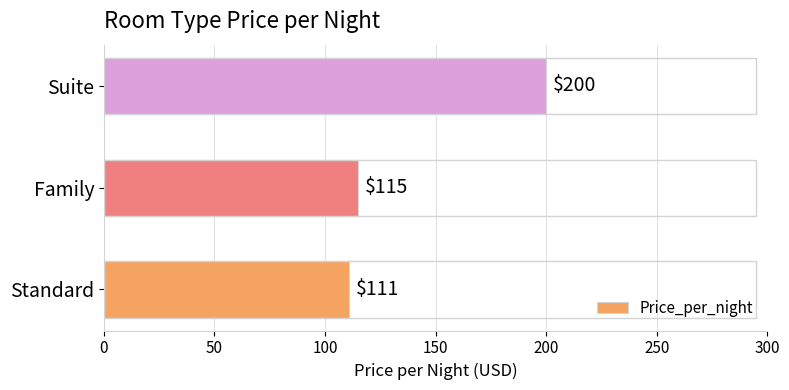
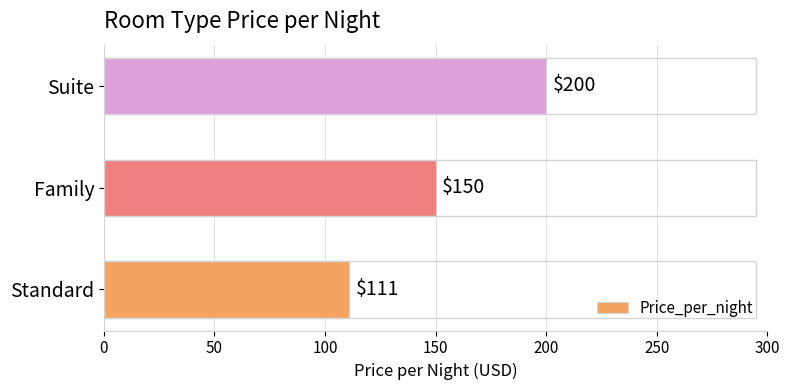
  {
    "Suite": "$200",
-   "Family": "$115",
+   "Family": "$150",
    "Standard": "$111"
  }
